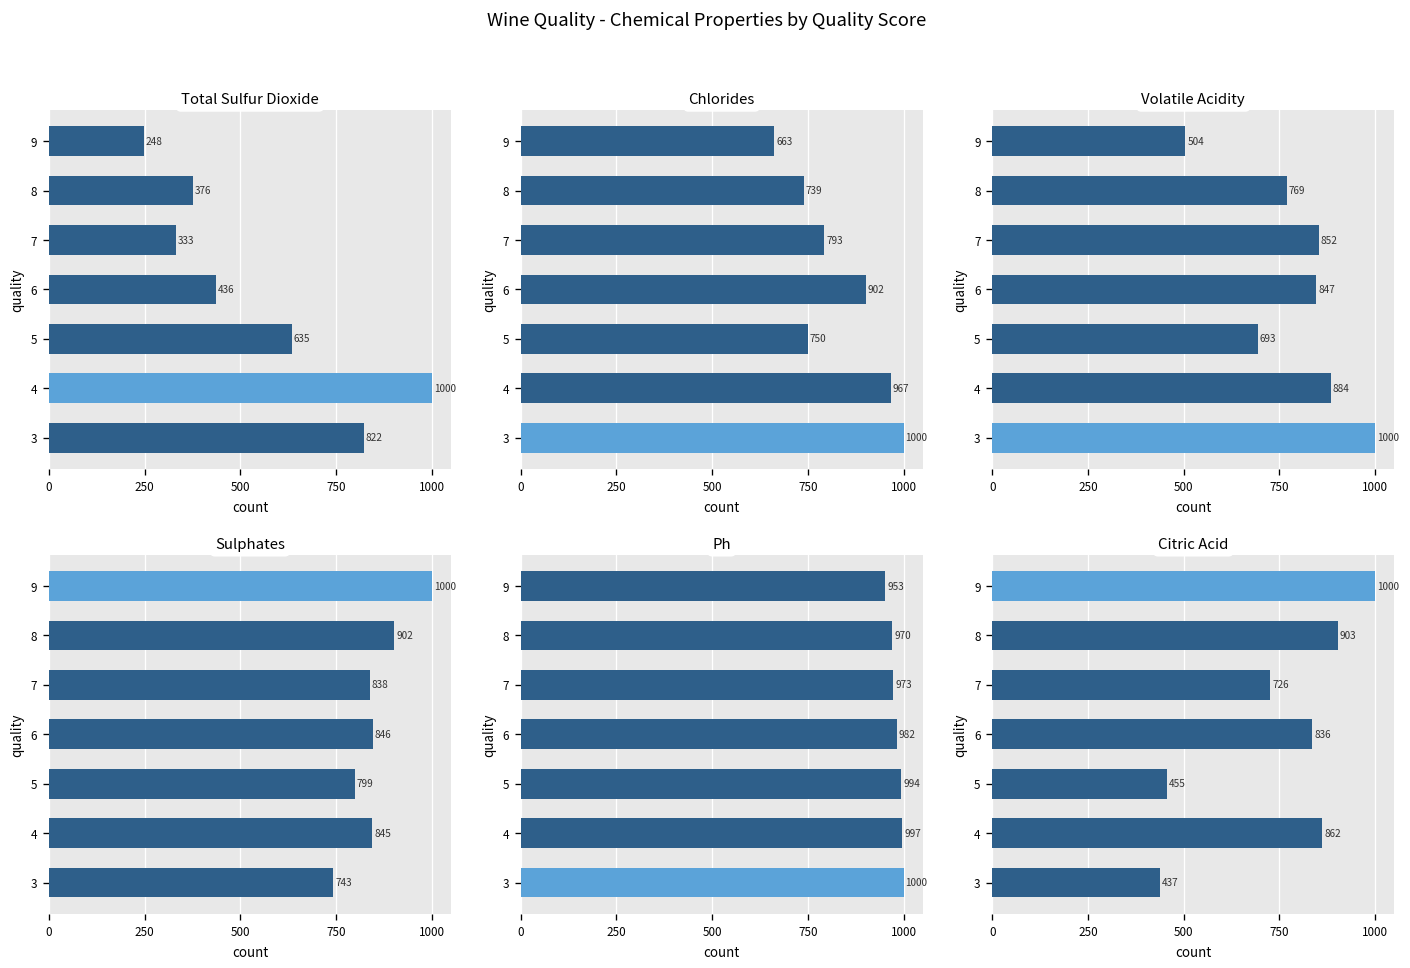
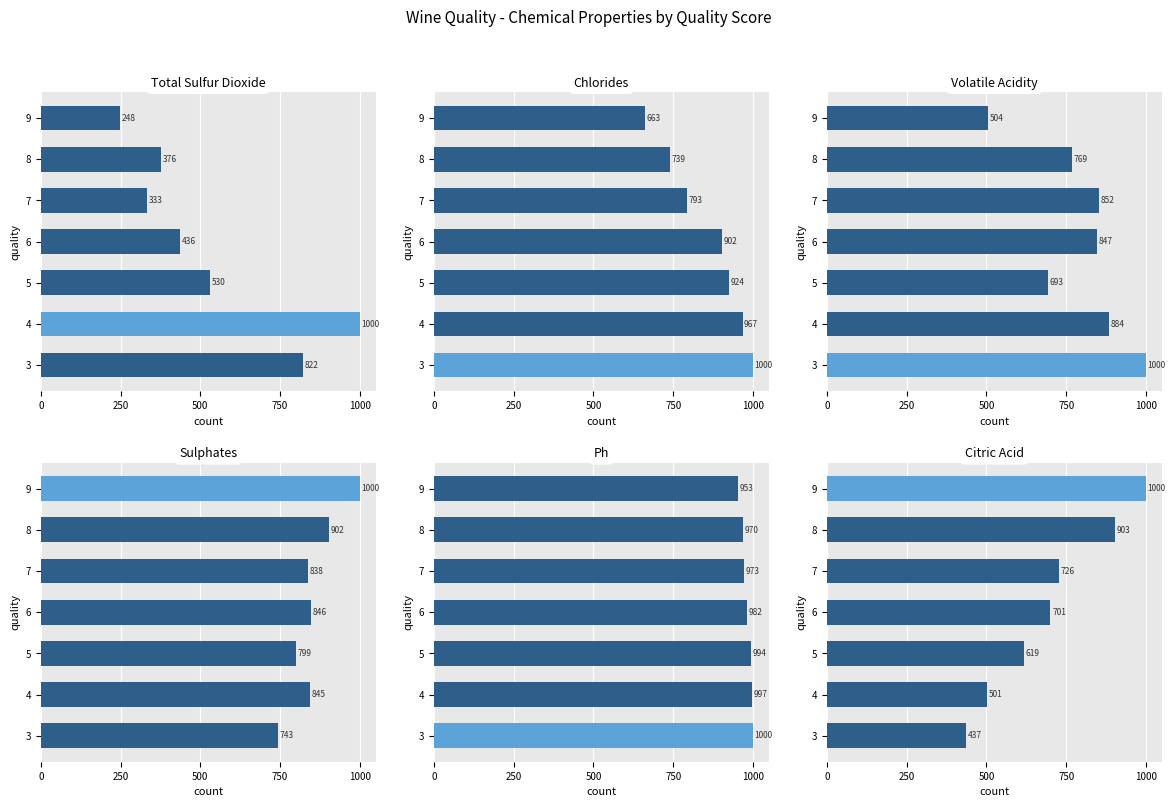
  {
    "Total Sulfur Dioxide": {
      "9": 248,
      "8": 376,
      "7": 333,
      "6": 436,
-     "5": 635,
+     "5": 530,
      "4": 1000,
      "3": 822
    },
    "Chlorides": {
      "9": 663,
      "8": 739,
      "7": 793,
      "6": 902,
-     "5": 750,
+     "5": 924,
      "4": 967,
      "3": 1000
    },
    "Volatile Acidity": {
      "9": 504,
      "8": 769,
      "7": 852,
      "6": 847,
      "5": 693,
      "4": 884,
      "3": 1000
    },
    "Sulphates": {
      "9": 1000,
      "8": 902,
      "7": 838,
      "6": 846,
      "5": 799,
      "4": 845,
      "3": 743
    },
    "Ph": {
      "9": 953,
      "8": 970,
      "7": 973,
      "6": 982,
      "5": 994,
      "4": 997,
      "3": 1000
    },
    "Citric Acid": {
      "9": 1000,
      "8": 903,
      "7": 726,
-     "6": 836,
-     "5": 455,
-     "4": 862,
+     "6": 701,
+     "5": 619,
+     "4": 501,
      "3": 437
    }
  }
